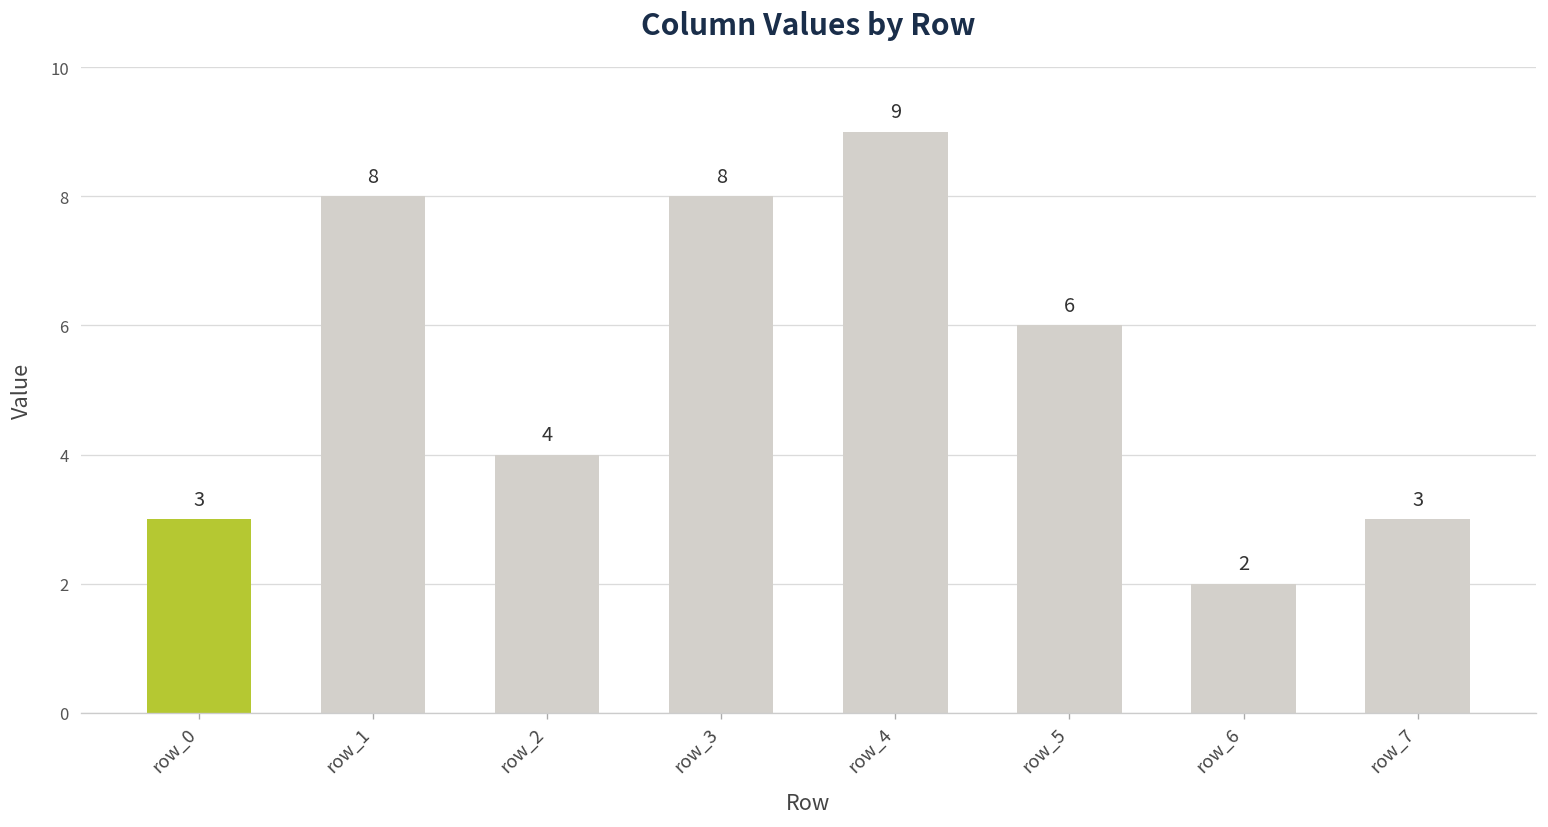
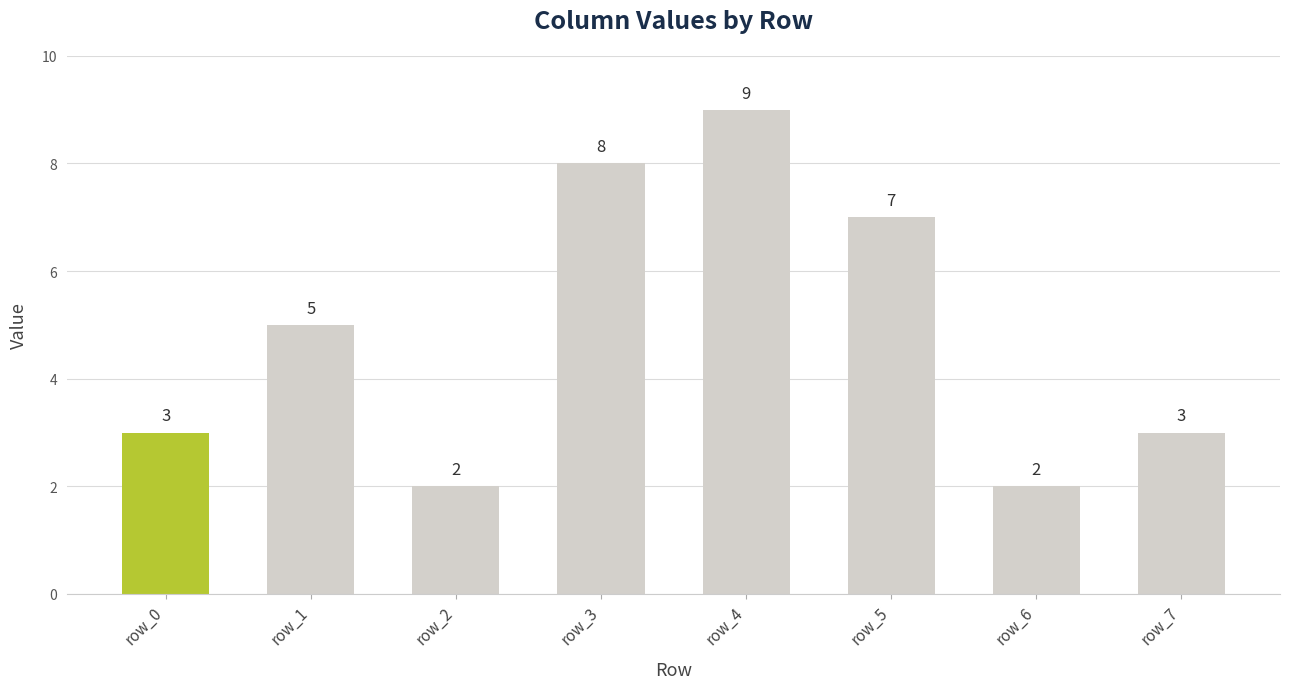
  {
    "row_0": 3,
-   "row_1": 8,
-   "row_2": 4,
+   "row_1": 5,
+   "row_2": 2,
    "row_3": 8,
    "row_4": 9,
-   "row_5": 6,
+   "row_5": 7,
    "row_6": 2,
    "row_7": 3
  }
